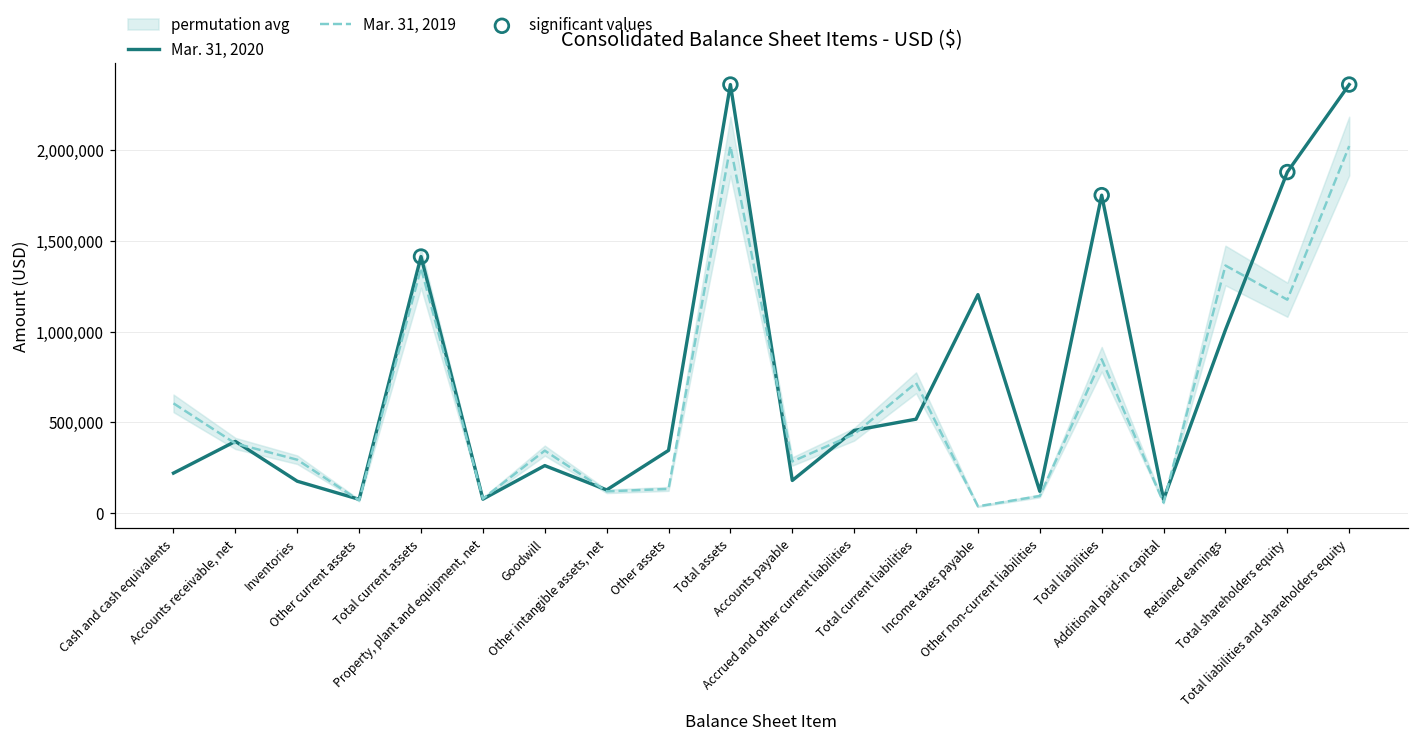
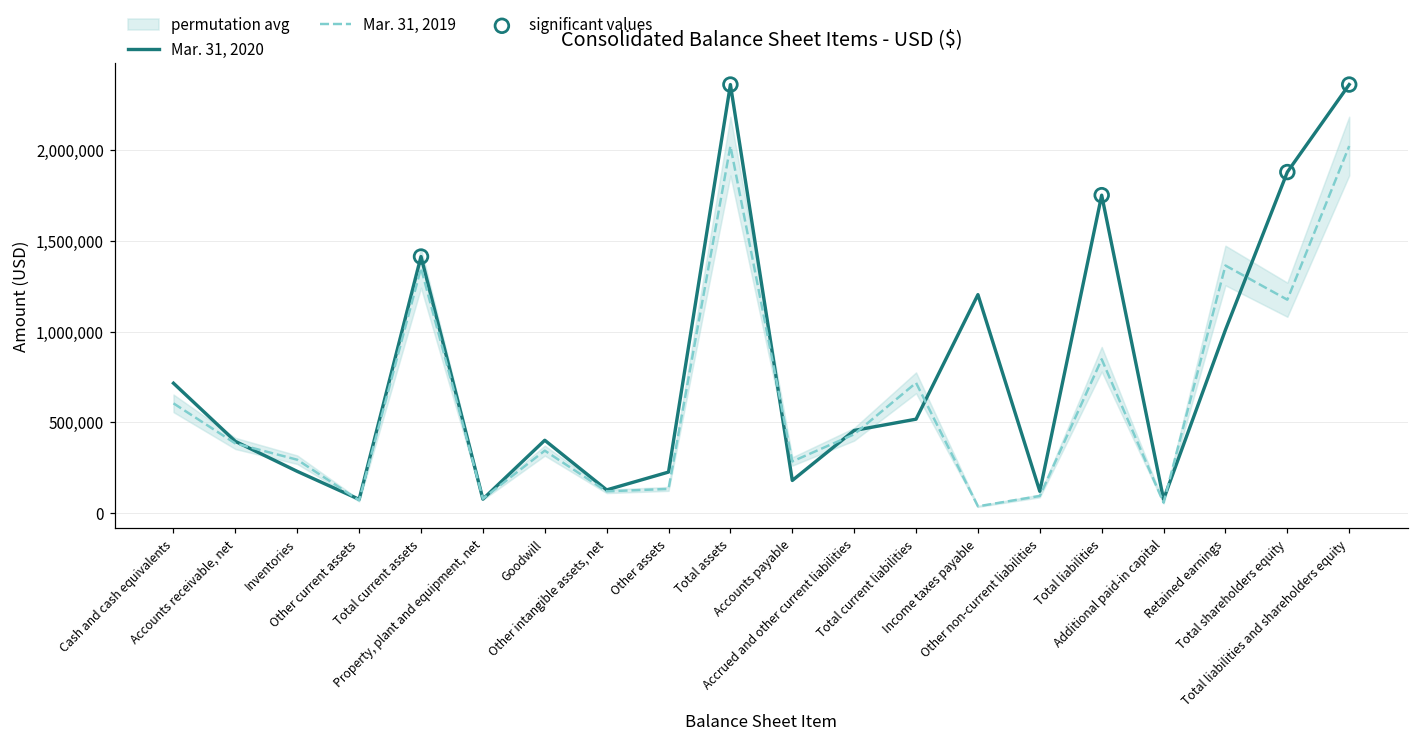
  {
    "Mar. 31, 2020": {
-     "Cash and cash equivalents": "220,000",
-     "Inventories": "170,000",
-     "Goodwill": "260,000",
-     "Other assets": "350,000",
+     "Cash and cash equivalents": "720,000",
+     "Inventories": "230,000",
+     "Goodwill": "400,000",
+     "Other assets": "230,000",
      "Accounts payable": "180,000",
      "Total current liabilities": "520,000",
      "Income taxes payable": "1,200,000",
      "Other non-current liabilities": "120,000",
      "Retained earnings": "1,010,000"
    }
  }
